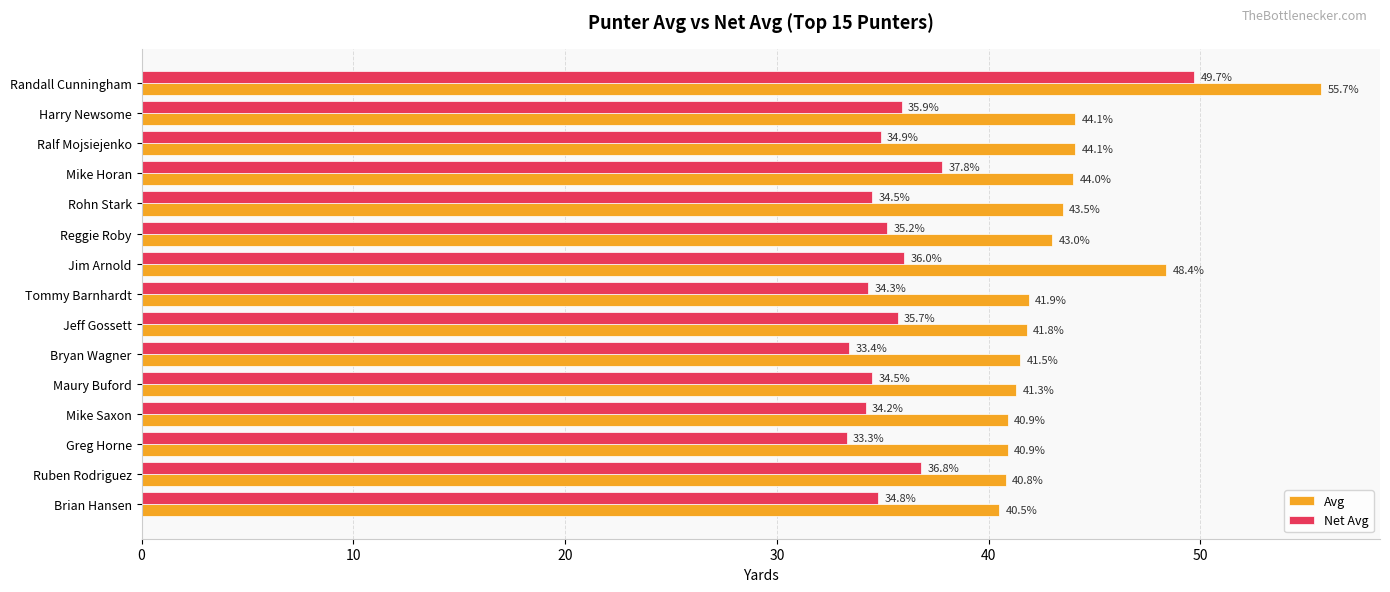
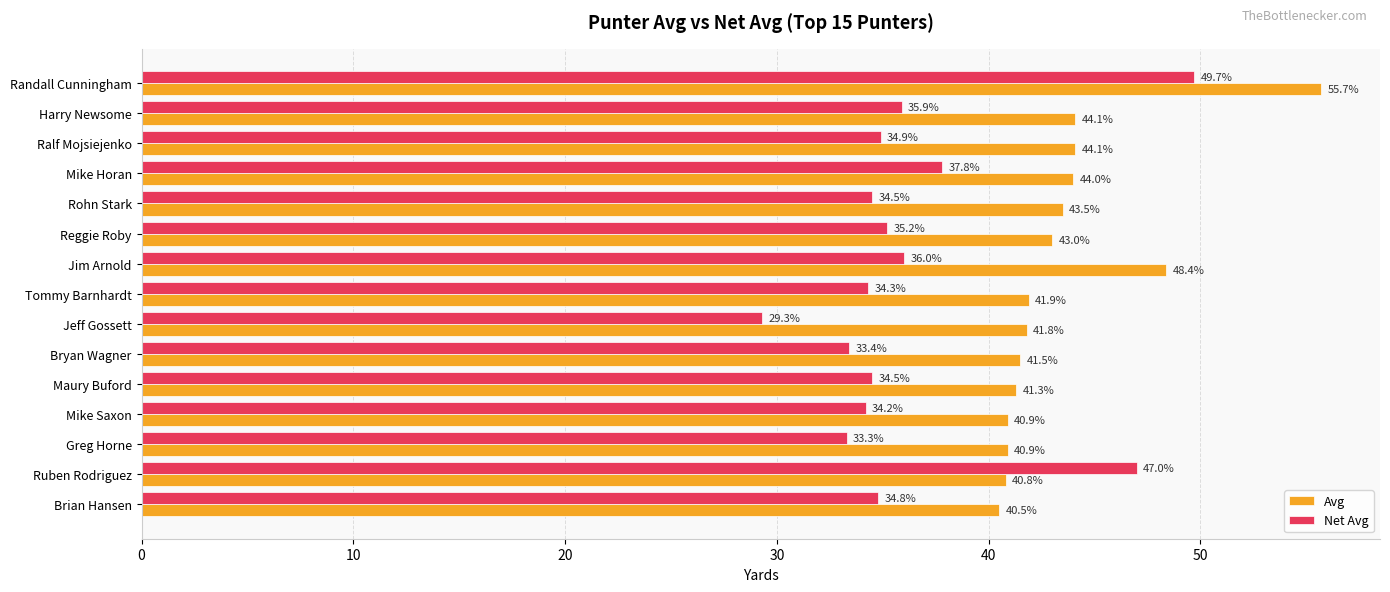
  {
    "Avg": {
      "Randall Cunningham": "55.7%",
      "Harry Newsome": "44.1%",
      "Ralf Mojsiejenko": "44.1%",
      "Mike Horan": "44.0%",
      "Rohn Stark": "43.5%",
      "Reggie Roby": "43.0%",
      "Jim Arnold": "48.4%",
      "Tommy Barnhardt": "41.9%",
      "Jeff Gossett": "41.8%",
      "Bryan Wagner": "41.5%",
      "Maury Buford": "41.3%",
      "Mike Saxon": "40.9%",
      "Greg Horne": "40.9%",
      "Ruben Rodriguez": "40.8%",
      "Brian Hansen": "40.5%"
    },
    "Net Avg": {
      "Randall Cunningham": "49.7%",
      "Harry Newsome": "35.9%",
      "Ralf Mojsiejenko": "34.9%",
      "Mike Horan": "37.8%",
      "Rohn Stark": "34.5%",
      "Reggie Roby": "35.2%",
      "Jim Arnold": "36.0%",
      "Tommy Barnhardt": "34.3%",
-     "Jeff Gossett": "35.7%",
+     "Jeff Gossett": "29.3%",
      "Bryan Wagner": "33.4%",
      "Maury Buford": "34.5%",
      "Mike Saxon": "34.2%",
      "Greg Horne": "33.3%",
-     "Ruben Rodriguez": "36.8%",
+     "Ruben Rodriguez": "47.0%",
      "Brian Hansen": "34.8%"
    }
  }
